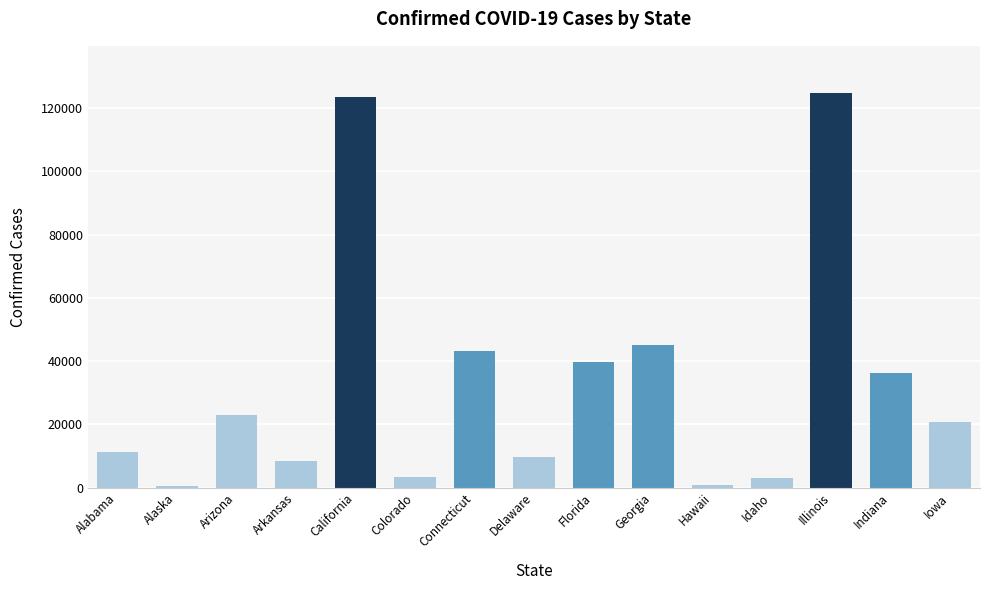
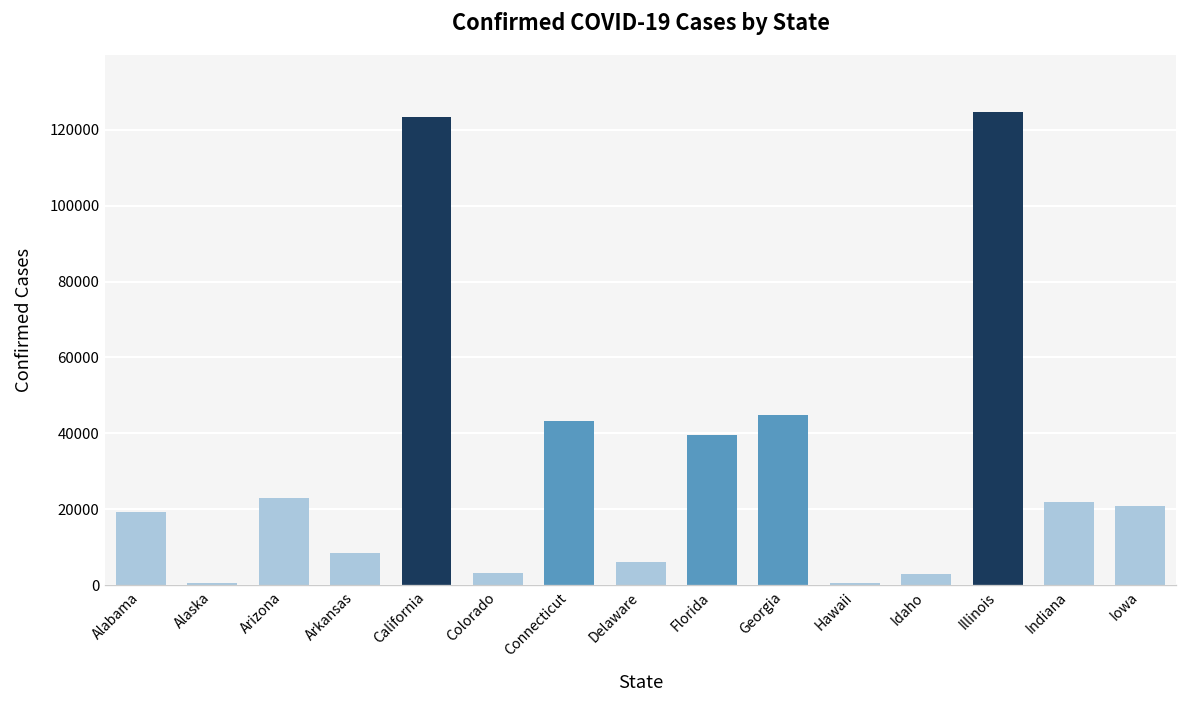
  {
-   "Alabama": 11000,
+   "Alabama": 19000,
    "Arizona": 23000,
    "Arkansas": 8000,
    "California": 123000,
    "Colorado": 3000,
    "Connecticut": 43000,
-   "Delaware": 10000,
+   "Delaware": 6000,
    "Florida": 40000,
    "Georgia": 45000,
    "Idaho": 3000,
    "Illinois": 125000,
-   "Indiana": 36000,
+   "Indiana": 22000,
    "Iowa": 21000
  }
